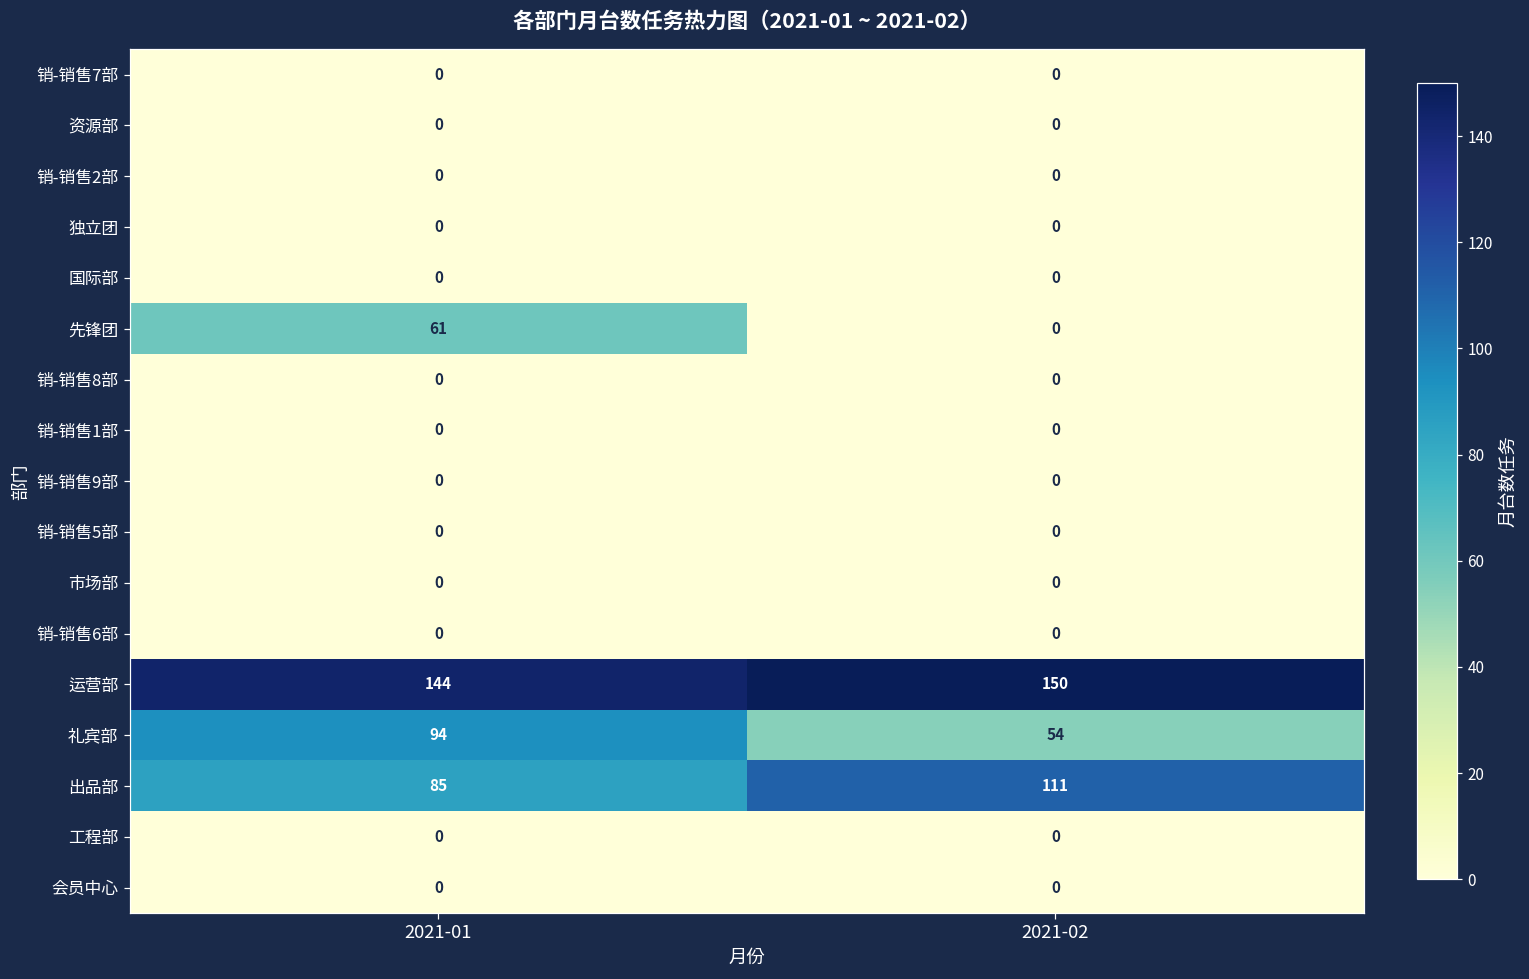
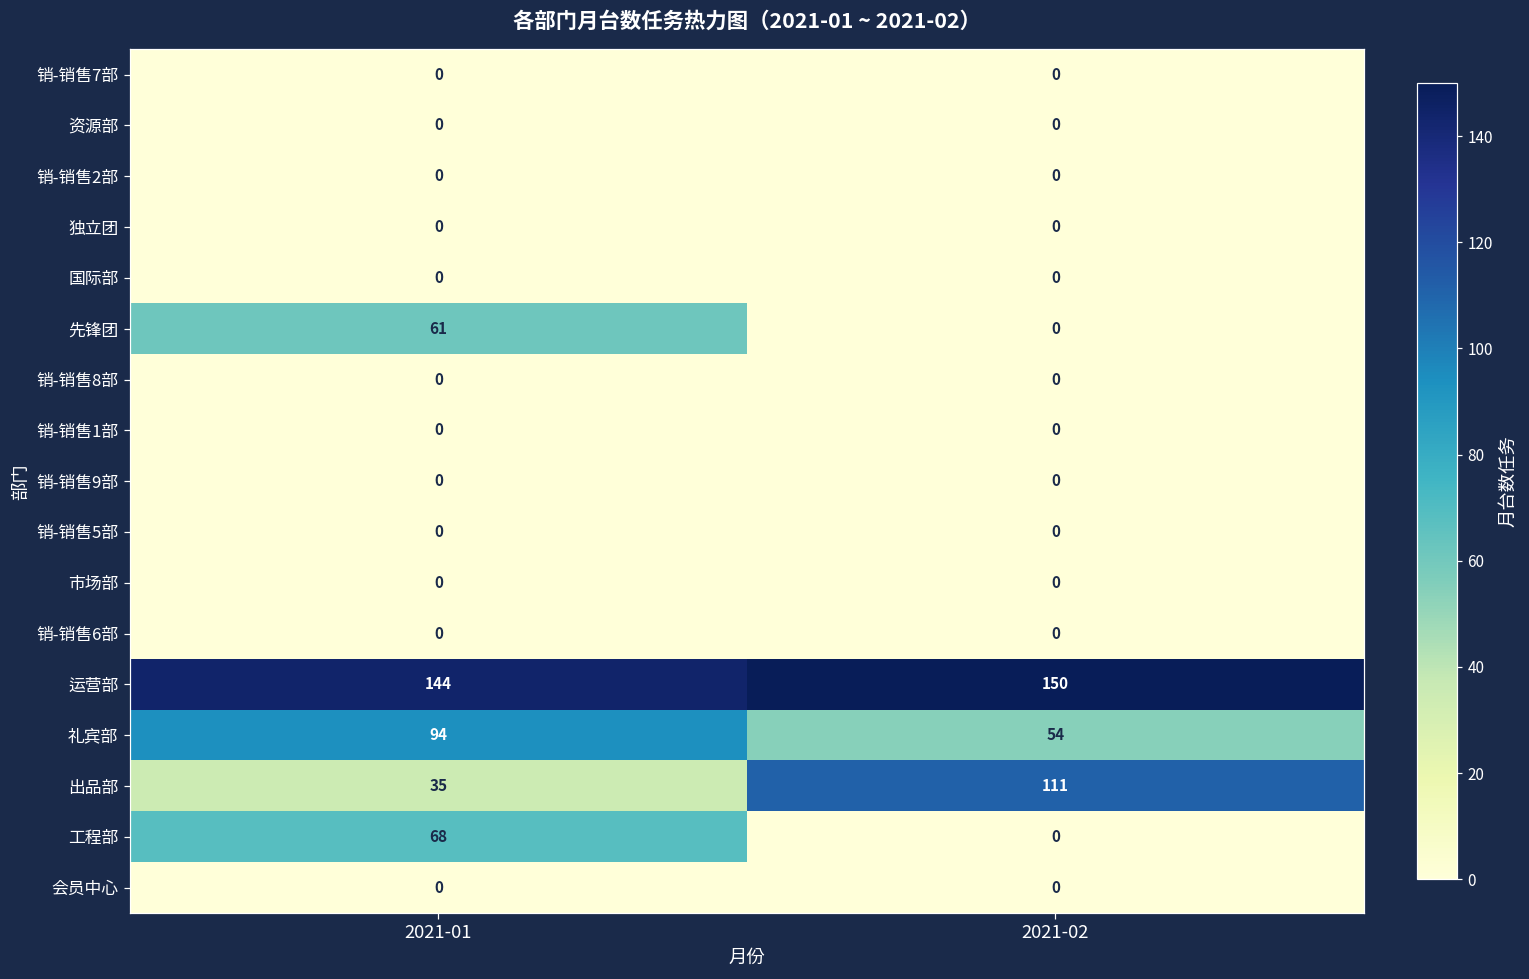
  {
    "销-销售7部": {
      "2021-01": 0,
      "2021-02": 0
    },
    "资源部": {
      "2021-01": 0,
      "2021-02": 0
    },
    "销-销售2部": {
      "2021-01": 0,
      "2021-02": 0
    },
    "独立团": {
      "2021-01": 0,
      "2021-02": 0
    },
    "国际部": {
      "2021-01": 0,
      "2021-02": 0
    },
    "先锋团": {
      "2021-01": 61,
      "2021-02": 0
    },
    "销-销售8部": {
      "2021-01": 0,
      "2021-02": 0
    },
    "销-销售1部": {
      "2021-01": 0,
      "2021-02": 0
    },
    "销-销售9部": {
      "2021-01": 0,
      "2021-02": 0
    },
    "销-销售5部": {
      "2021-01": 0,
      "2021-02": 0
    },
    "市场部": {
      "2021-01": 0,
      "2021-02": 0
    },
    "销-销售6部": {
      "2021-01": 0,
      "2021-02": 0
    },
    "运营部": {
      "2021-01": 144,
      "2021-02": 150
    },
    "礼宾部": {
      "2021-01": 94,
      "2021-02": 54
    },
    "出品部": {
-     "2021-01": 85,
+     "2021-01": 35,
      "2021-02": 111
    },
    "工程部": {
-     "2021-01": 0,
+     "2021-01": 68,
      "2021-02": 0
    },
    "会员中心": {
      "2021-01": 0,
      "2021-02": 0
    }
  }
